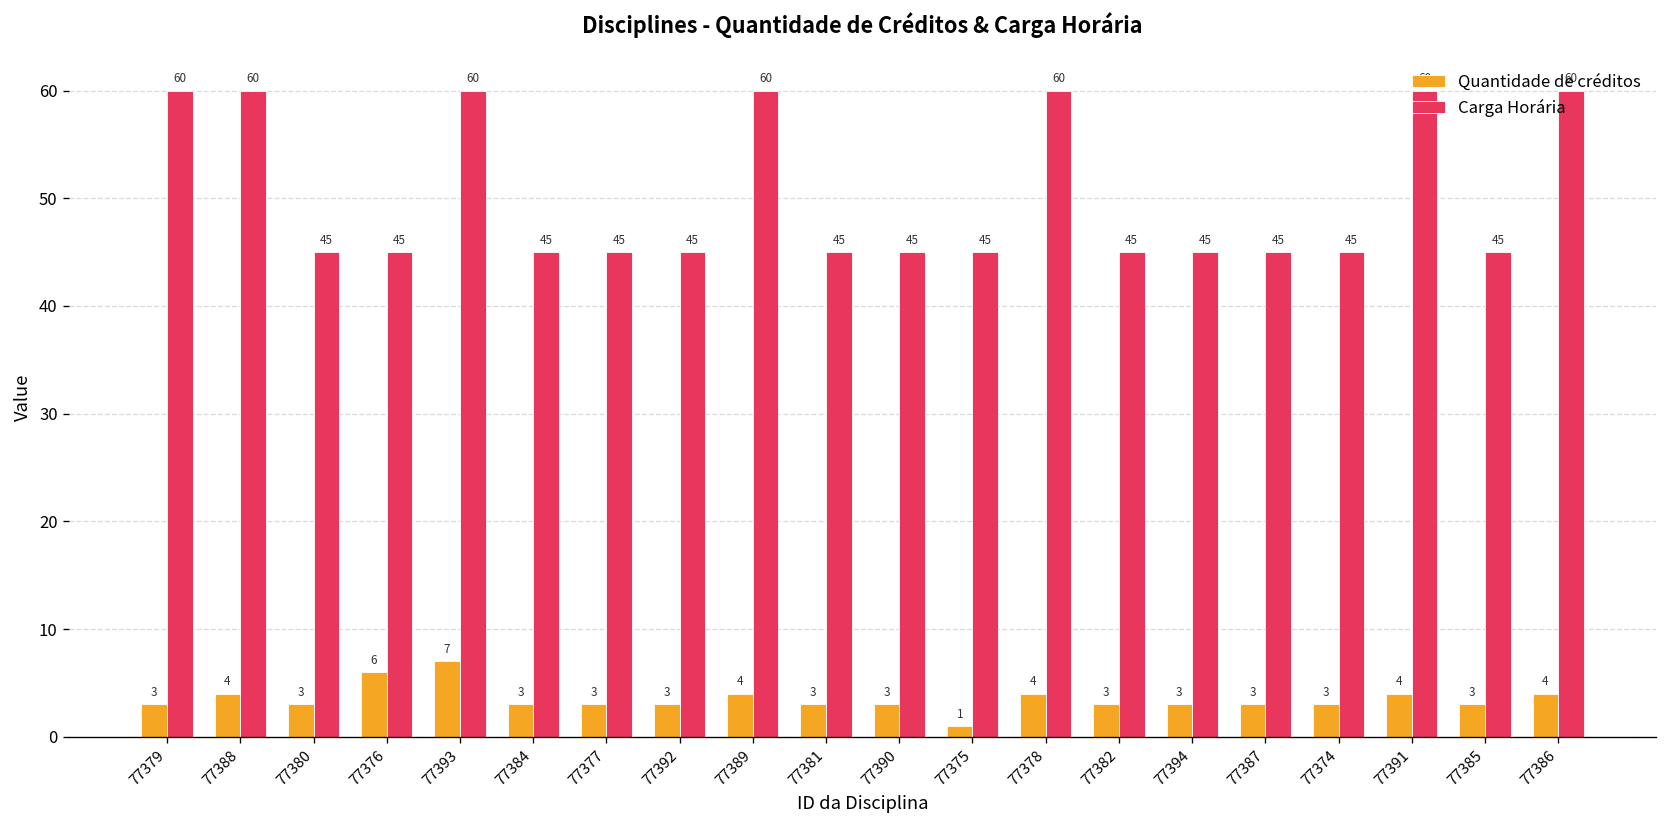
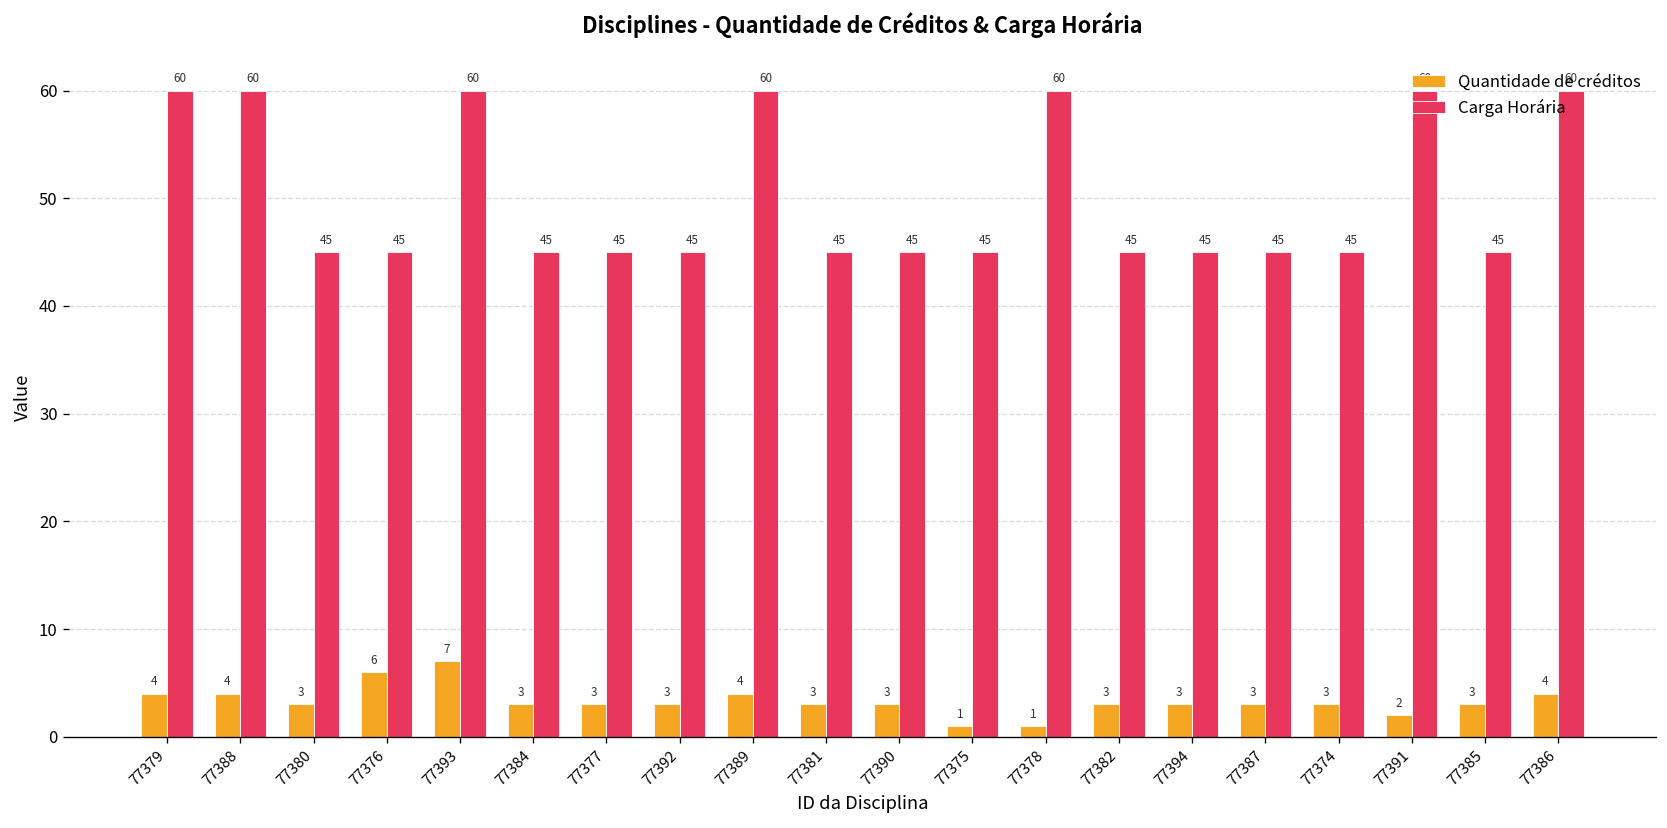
  {
    "Quantidade de créditos": {
-     "77379": 3,
+     "77379": 4,
      "77388": 4,
      "77380": 3,
      "77376": 6,
      "77393": 7,
      "77384": 3,
      "77377": 3,
      "77392": 3,
      "77389": 4,
      "77381": 3,
      "77390": 3,
      "77375": 1,
-     "77378": 4,
+     "77378": 1,
      "77382": 3,
      "77394": 3,
      "77387": 3,
      "77374": 3,
-     "77391": 4,
+     "77391": 2,
      "77385": 3,
      "77386": 4
    },
    "Carga Horária": {
      "77379": 60,
      "77388": 60,
      "77380": 45,
      "77376": 45,
      "77393": 60,
      "77384": 45,
      "77377": 45,
      "77392": 45,
      "77389": 60,
      "77381": 45,
      "77390": 45,
      "77375": 45,
      "77378": 60,
      "77382": 45,
      "77394": 45,
      "77387": 45,
      "77374": 45,
      "77391": 60,
      "77385": 45,
      "77386": 60
    }
  }
